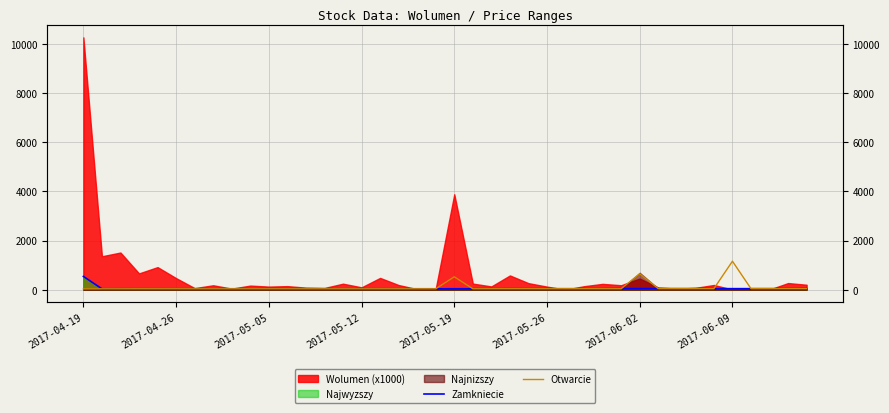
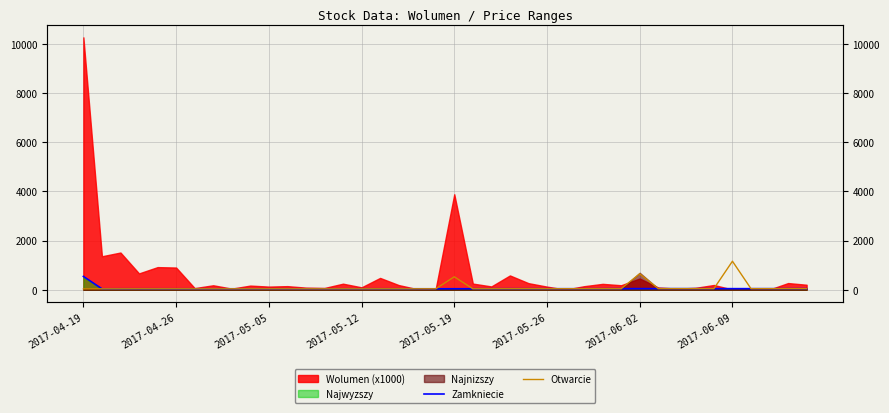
  {
    "Wolumen (x1000)": {
      "2017-04-19": 10300,
-     "2017-04-26": 500,
+     "2017-04-26": 900,
      "2017-05-19": 3900,
      "2017-06-02": 500
    },
    "Otwarcie": {
      "2017-05-19": 500,
      "2017-06-09": 1200
    }
  }
